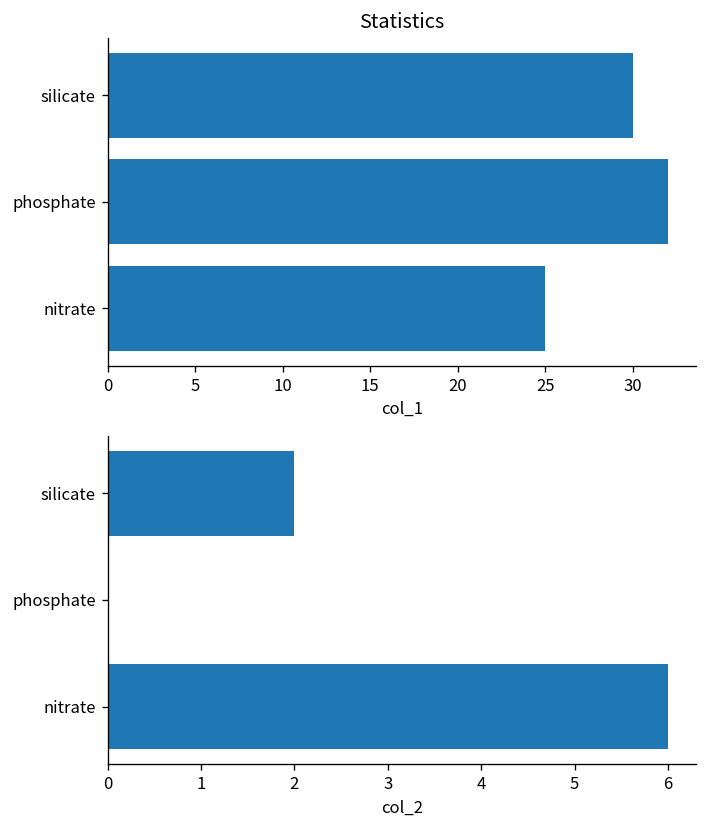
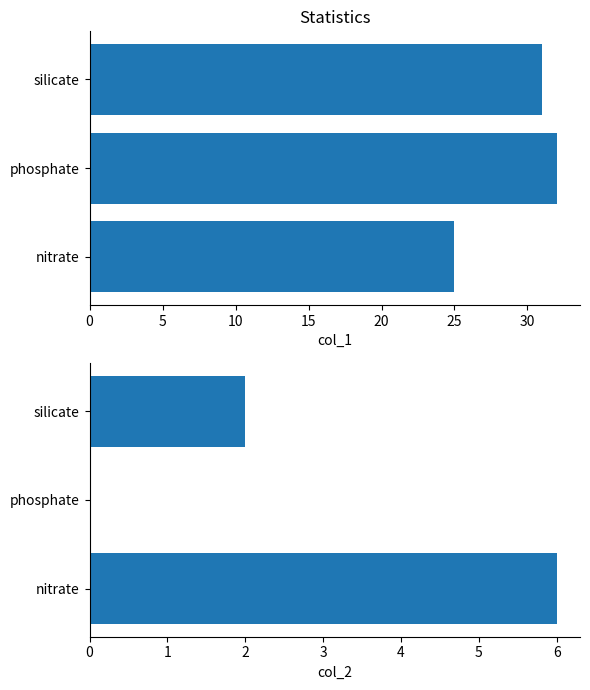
  {
    "Statistics": {
-     "silicate": 30,
+     "silicate": 31,
      "phosphate": 32,
      "nitrate": 25
    }
  }
